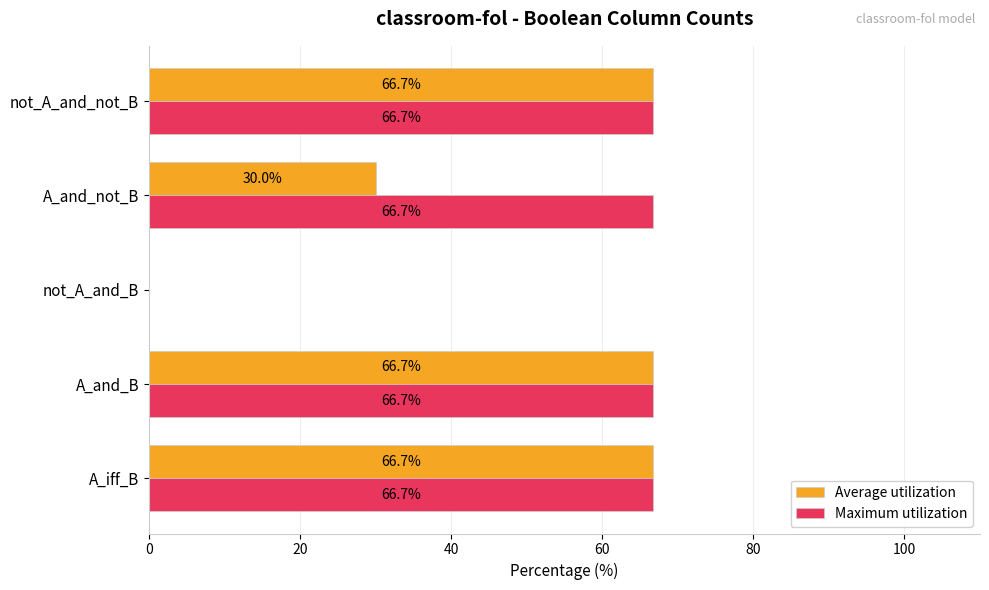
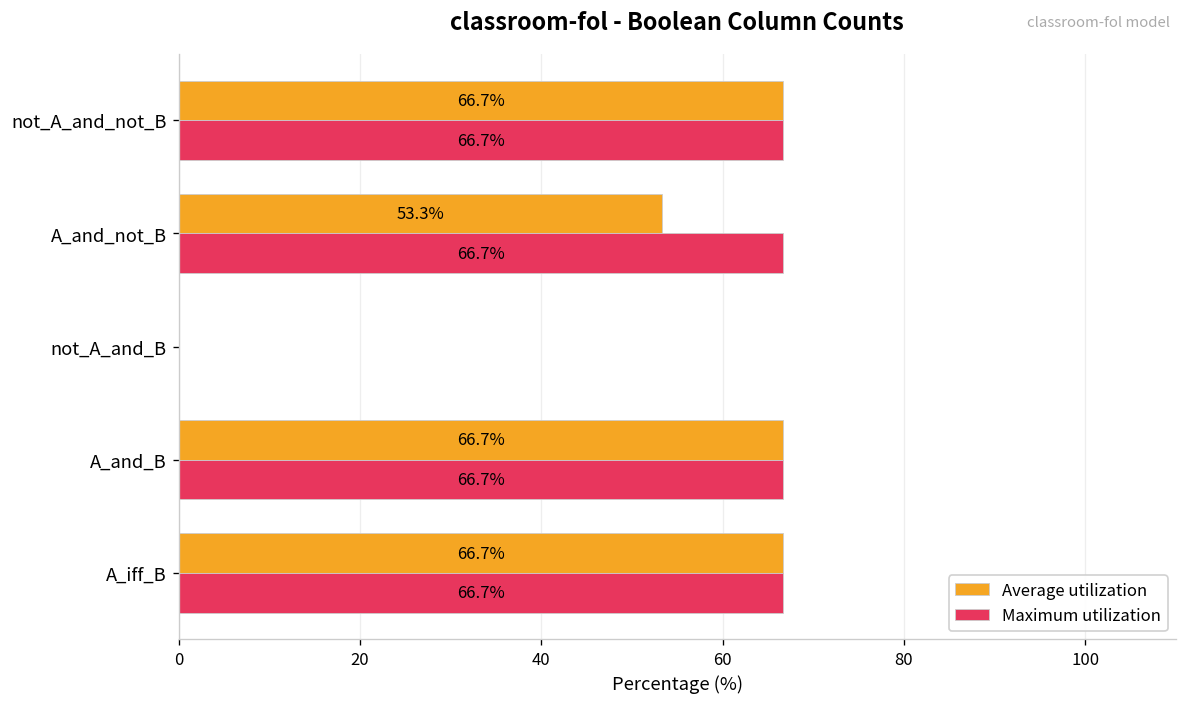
  {
    "Average utilization": {
      "not_A_and_not_B": "66.7%",
-     "A_and_not_B": "30.0%",
+     "A_and_not_B": "53.3%",
      "A_and_B": "66.7%",
      "A_iff_B": "66.7%"
    },
    "Maximum utilization": {
      "not_A_and_not_B": "66.7%",
      "A_and_not_B": "66.7%",
      "A_and_B": "66.7%",
      "A_iff_B": "66.7%"
    }
  }
